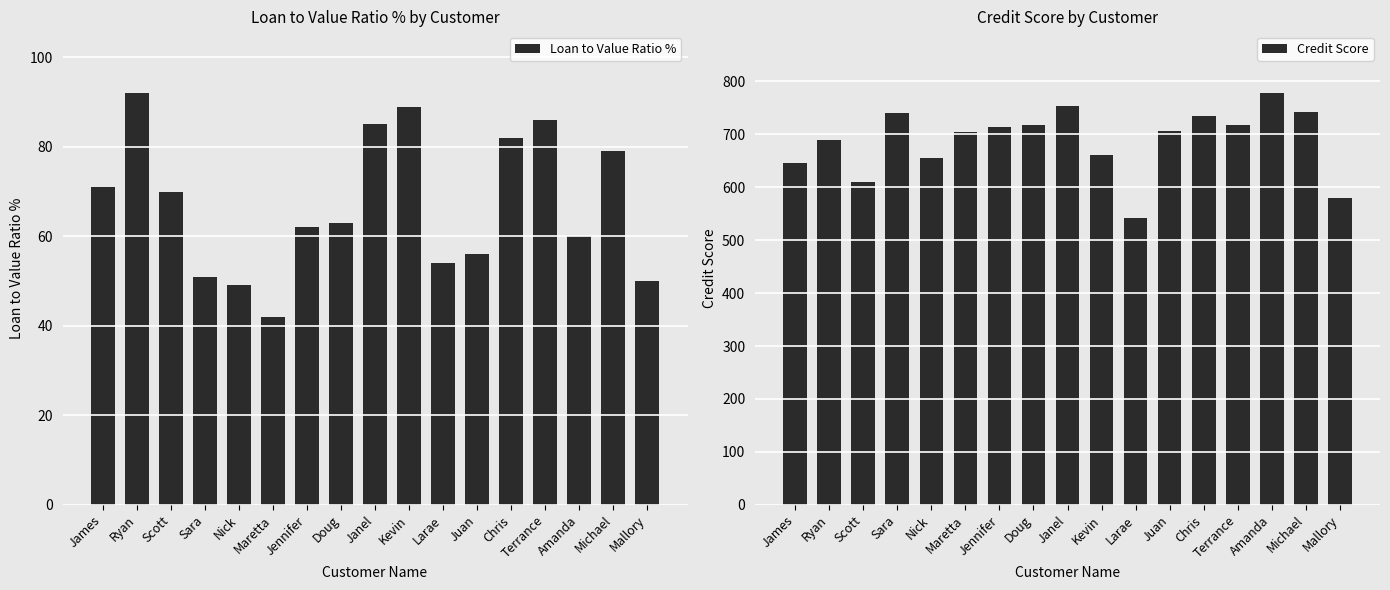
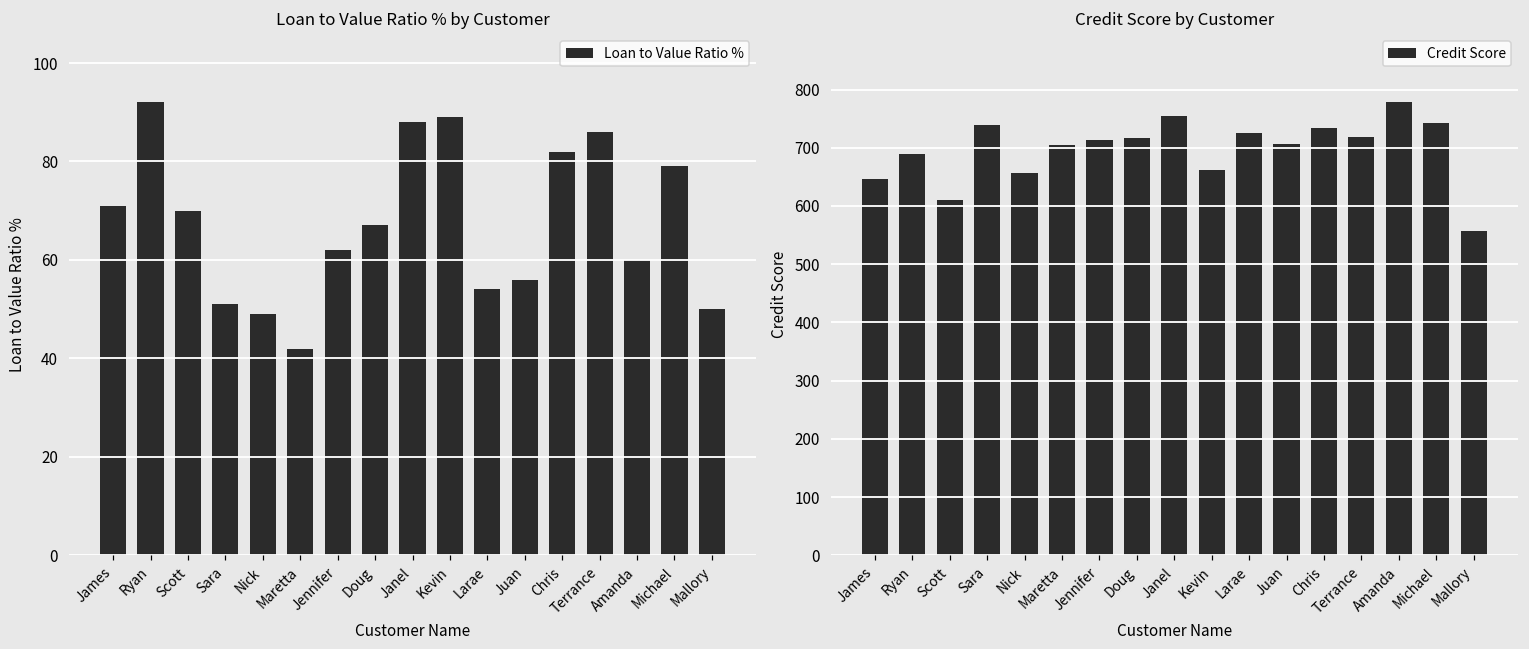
  {
    "Loan to Value Ratio % by Customer": {
      "James": 71,
      "Ryan": 92,
      "Scott": 70,
      "Sara": 51,
      "Nick": 49,
      "Maretta": 42,
      "Jennifer": 62,
-     "Doug": 63,
-     "Janel": 85,
+     "Doug": 67,
+     "Janel": 88,
      "Kevin": 89,
      "Larae": 54,
      "Juan": 56,
      "Chris": 82,
      "Terrance": 86,
      "Amanda": 60,
      "Michael": 79,
      "Mallory": 50
    },
    "Credit Score by Customer": {
      "James": 650,
      "Ryan": 690,
      "Scott": 610,
      "Sara": 740,
      "Nick": 660,
      "Maretta": 700,
      "Jennifer": 710,
      "Doug": 720,
      "Janel": 750,
      "Kevin": 660,
-     "Larae": 540,
+     "Larae": 730,
      "Juan": 710,
      "Chris": 730,
      "Terrance": 720,
      "Amanda": 780,
      "Michael": 740,
-     "Mallory": 580
+     "Mallory": 560
    }
  }
